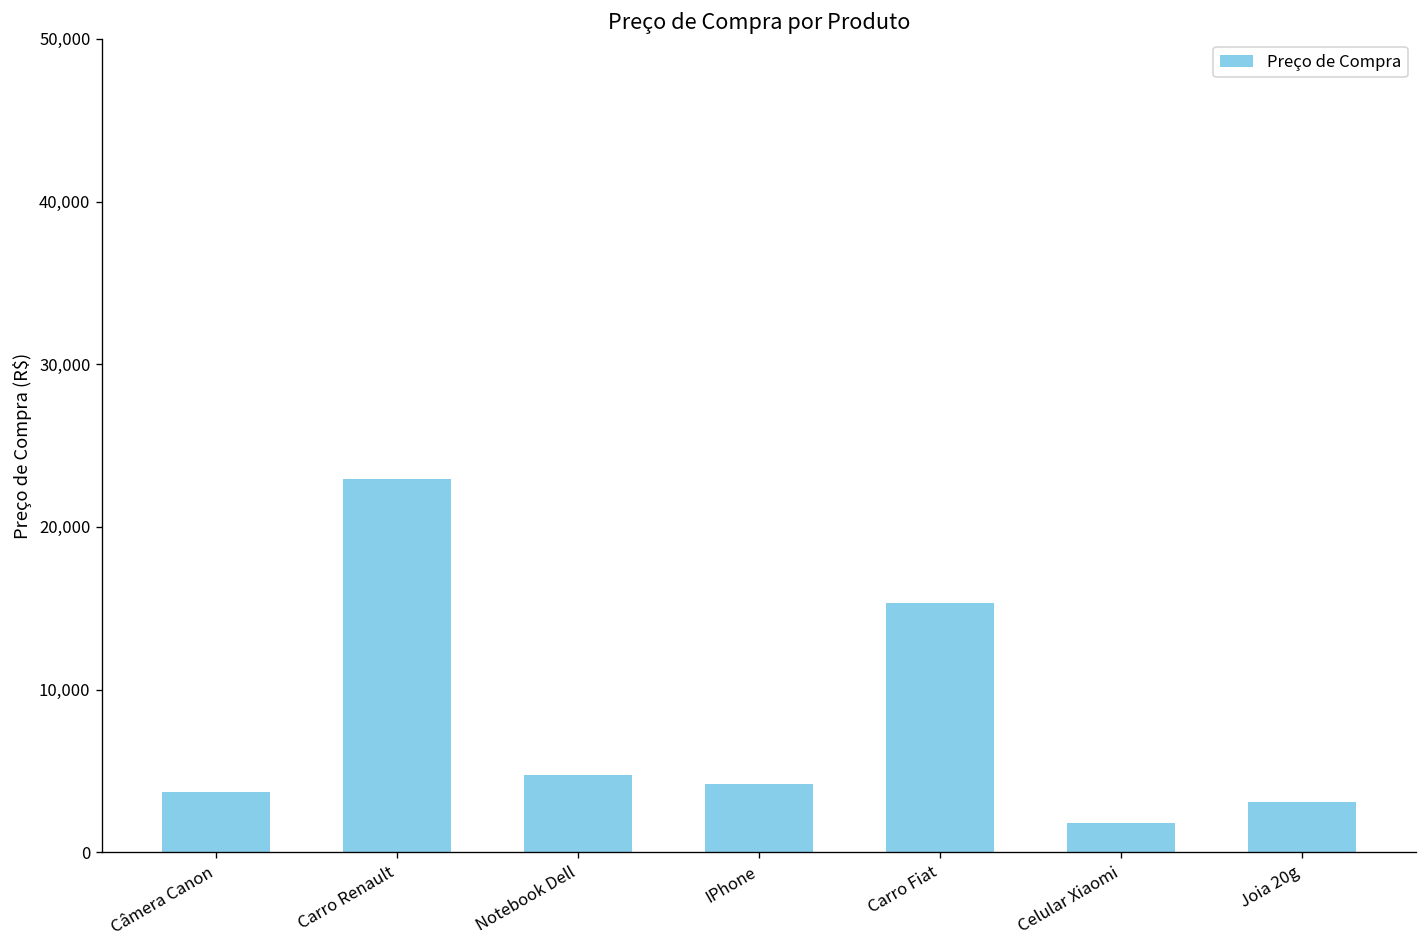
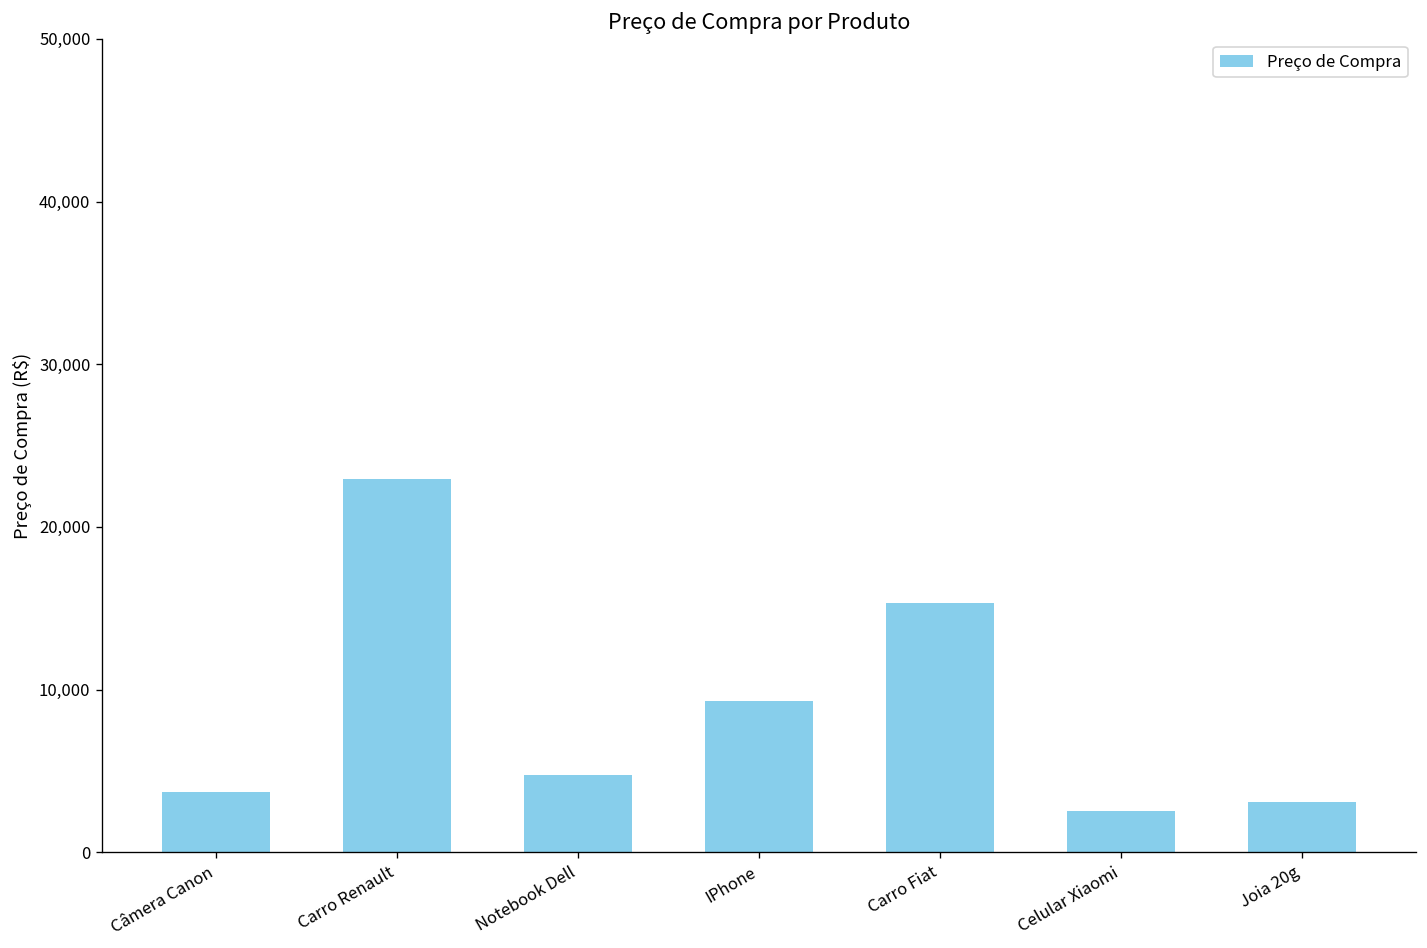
  {
    "Câmera Canon": "3,700",
    "Carro Renault": "23,000",
    "Notebook Dell": "4,700",
-   "IPhone": "4,200",
+   "IPhone": "9,300",
    "Carro Fiat": "15,300",
-   "Celular Xiaomi": "1,800",
+   "Celular Xiaomi": "2,500",
    "Joia 20g": "3,100"
  }
